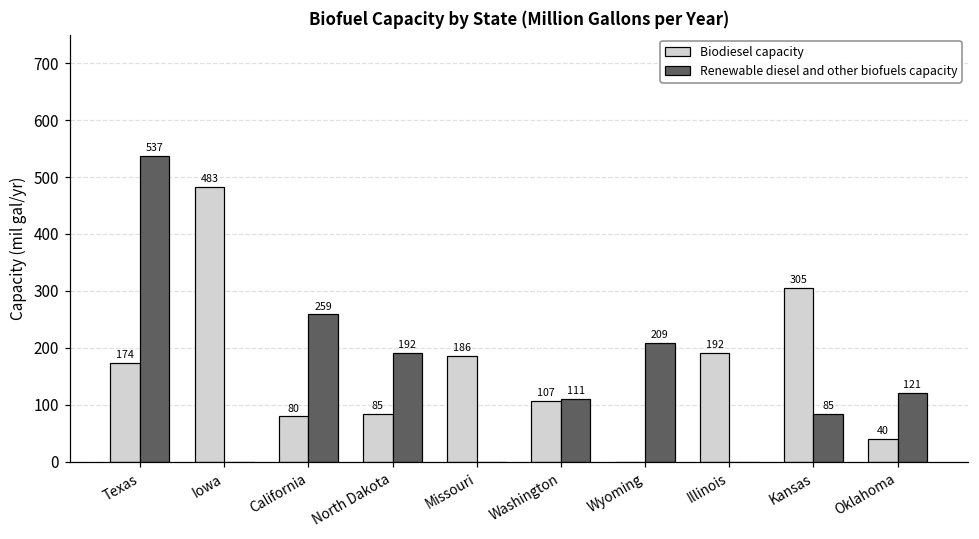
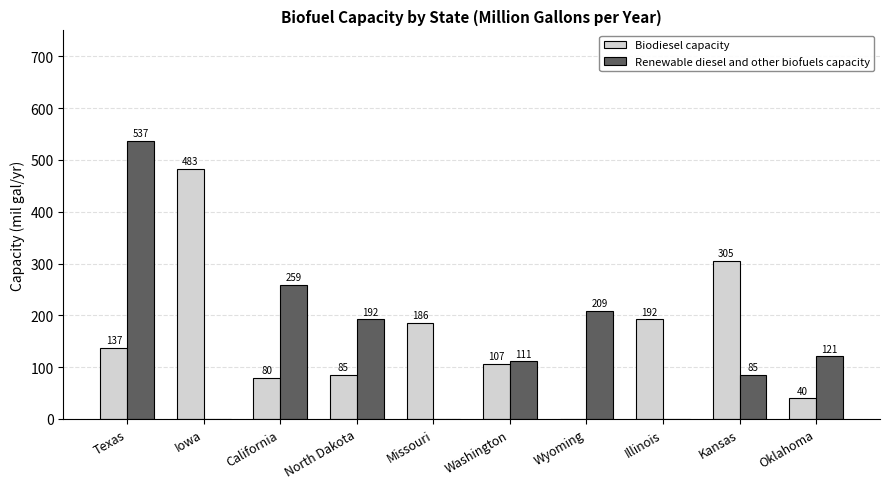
  {
    "Biodiesel capacity": {
-     "Texas": 174,
+     "Texas": 137,
      "Iowa": 483,
      "California": 80,
      "North Dakota": 85,
      "Missouri": 186,
      "Washington": 107,
      "Illinois": 192,
      "Kansas": 305,
      "Oklahoma": 40
    },
    "Renewable diesel and other biofuels capacity": {
      "Texas": 537,
      "California": 259,
      "North Dakota": 192,
      "Washington": 111,
      "Wyoming": 209,
      "Kansas": 85,
      "Oklahoma": 121
    }
  }
